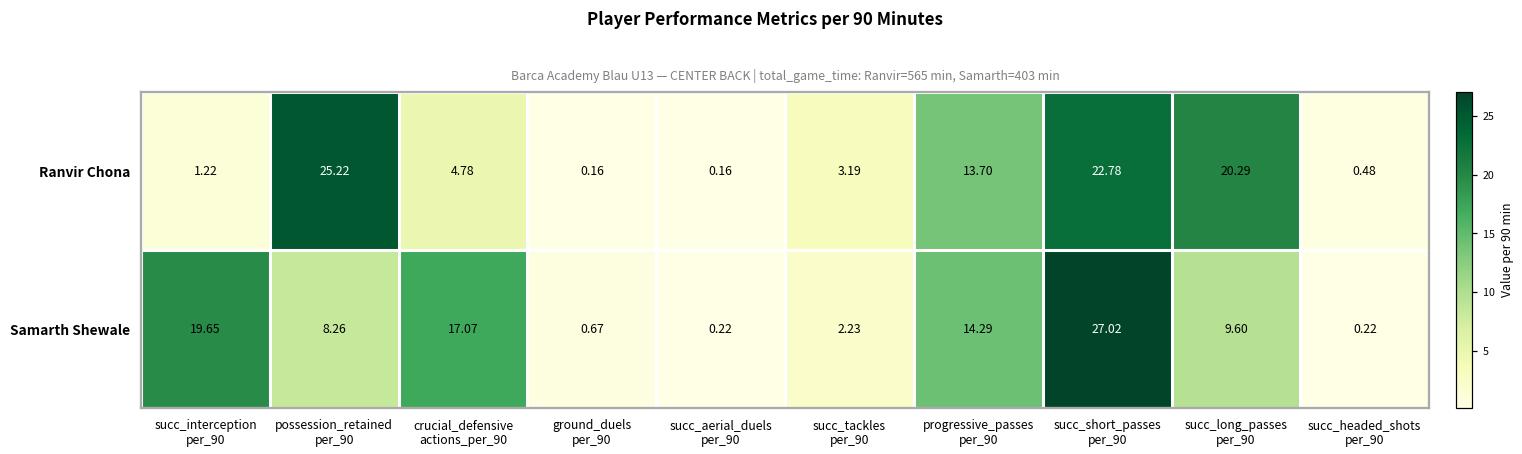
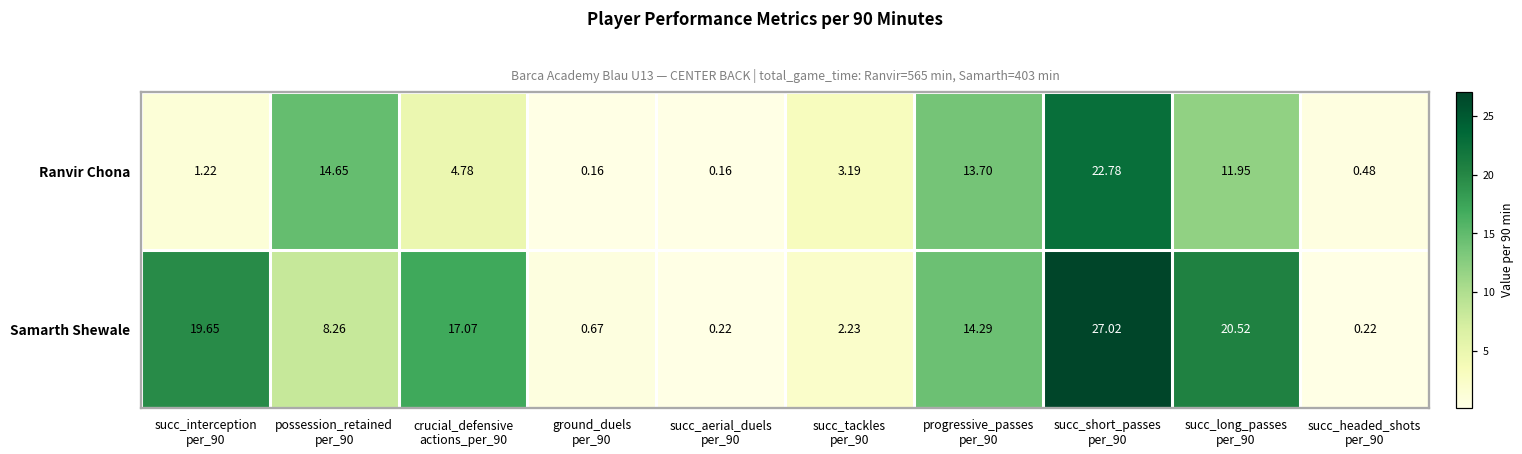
  {
    "Ranvir Chona": {
      "succ_interception per_90": 1.22,
-     "possession_retained per_90": 25.22,
+     "possession_retained per_90": 14.65,
      "crucial_defensive actions_per_90": 4.78,
      "ground_duels per_90": 0.16,
      "succ_aerial_duels per_90": 0.16,
      "succ_tackles per_90": 3.19,
      "progressive_passes per_90": 13.70,
      "succ_short_passes per_90": 22.78,
-     "succ_long_passes per_90": 20.29,
+     "succ_long_passes per_90": 11.95,
      "succ_headed_shots per_90": 0.48
    },
    "Samarth Shewale": {
      "succ_interception per_90": 19.65,
      "possession_retained per_90": 8.26,
      "crucial_defensive actions_per_90": 17.07,
      "ground_duels per_90": 0.67,
      "succ_aerial_duels per_90": 0.22,
      "succ_tackles per_90": 2.23,
      "progressive_passes per_90": 14.29,
      "succ_short_passes per_90": 27.02,
-     "succ_long_passes per_90": 9.60,
+     "succ_long_passes per_90": 20.52,
      "succ_headed_shots per_90": 0.22
    }
  }
